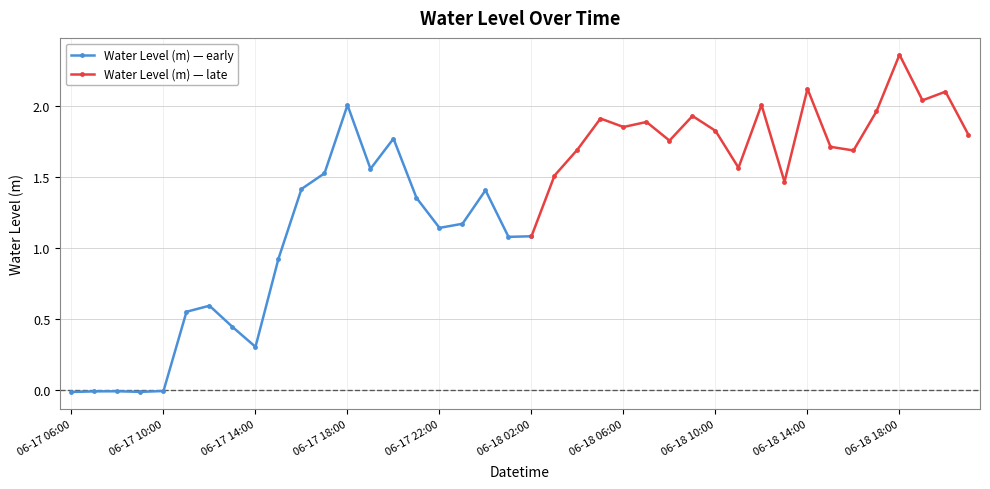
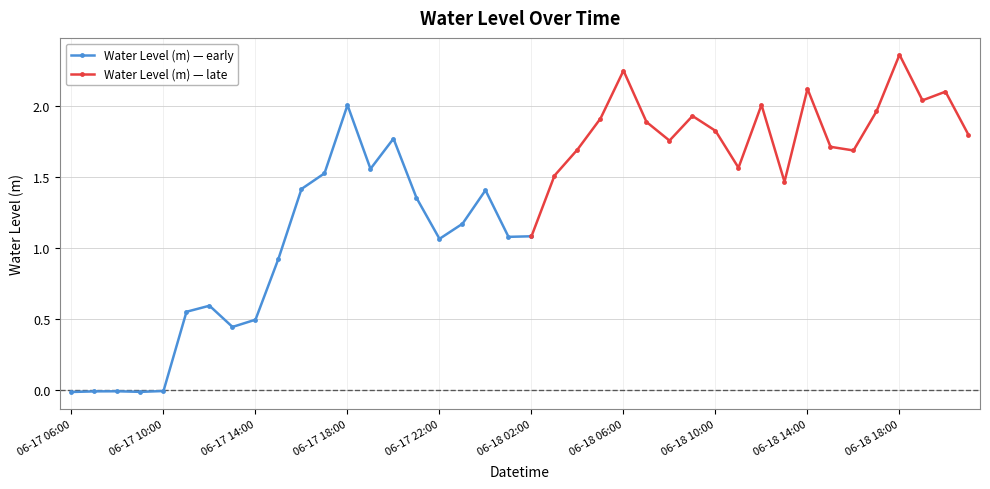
  {
    "Water Level (m) — early": {
      "06-17 06:00": -0.01,
      "06-17 10:00": -0.01,
-     "06-17 14:00": 0.30,
+     "06-17 14:00": 0.50,
      "06-17 18:00": 2.01,
-     "06-17 22:00": 1.14
+     "06-17 22:00": 1.06
    },
    "Water Level (m) — late": {
-     "06-18 06:00": 1.85,
+     "06-18 06:00": 2.25,
      "06-18 10:00": 1.83,
      "06-18 14:00": 2.12,
      "06-18 18:00": 2.36
    }
  }
